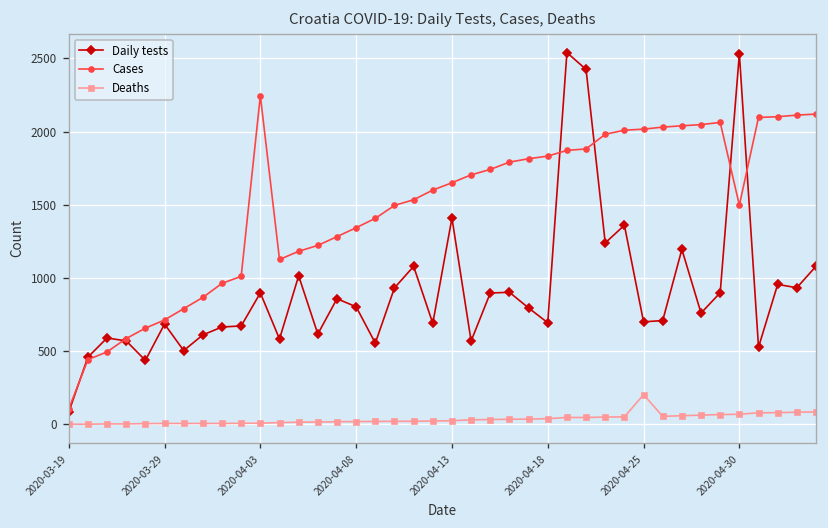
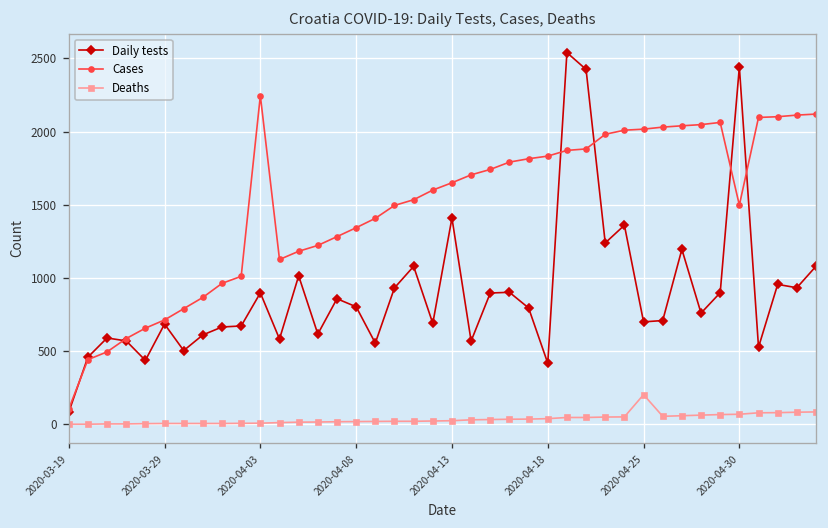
  {
    "Daily tests": {
      "2020-03-19": 80,
      "2020-03-29": 690,
      "2020-04-03": 900,
      "2020-04-08": 800,
      "2020-04-13": 1410,
-     "2020-04-18": 690,
+     "2020-04-18": 420,
      "2020-04-25": 700,
-     "2020-04-30": 2530
+     "2020-04-30": 2440
    },
    "Cases": {
      "2020-03-19": 110,
      "2020-03-29": 710,
      "2020-04-03": 2250,
      "2020-04-08": 1340,
      "2020-04-13": 1650,
      "2020-04-18": 1830,
      "2020-04-25": 2020,
      "2020-04-30": 1500
    },
    "Deaths": {
      "2020-03-19": 0,
      "2020-03-29": 10,
      "2020-04-03": 10,
      "2020-04-08": 20,
      "2020-04-13": 30,
      "2020-04-18": 40,
      "2020-04-25": 200,
      "2020-04-30": 70
    }
  }
